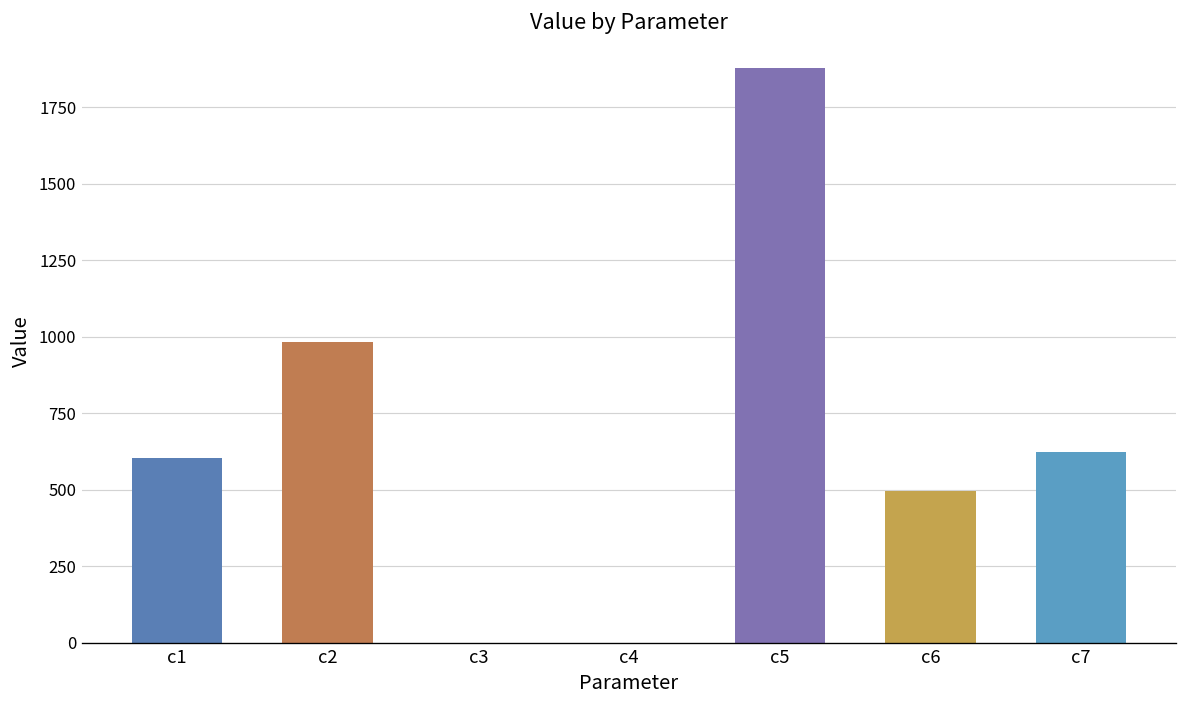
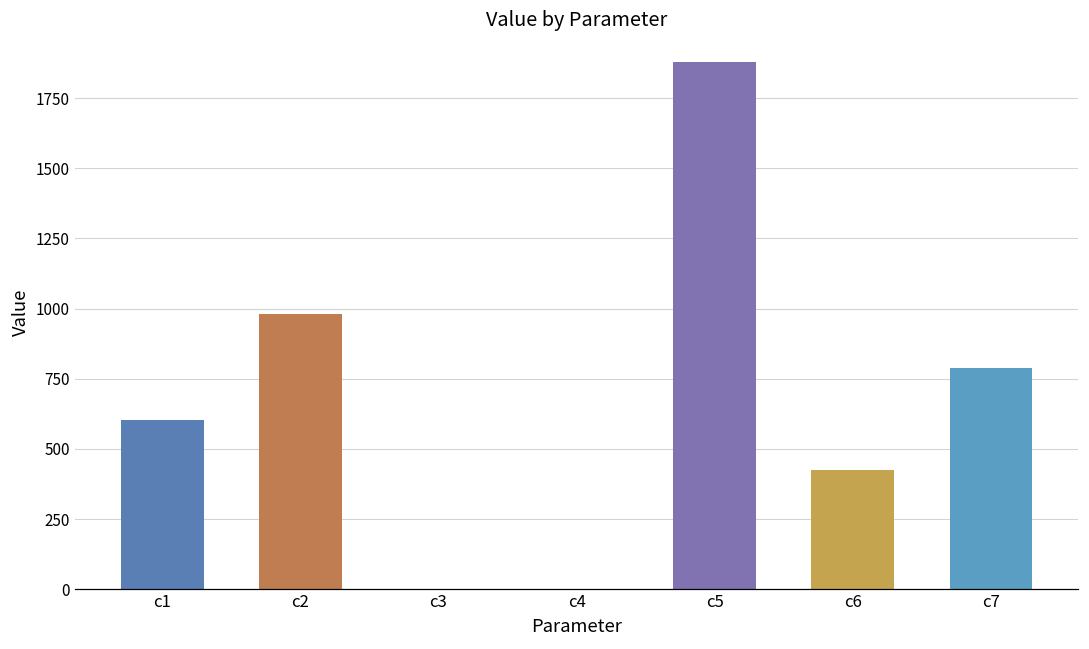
  {
    "c1": 600,
    "c2": 980,
    "c5": 1880,
-   "c6": 500,
-   "c7": 620
+   "c6": 420,
+   "c7": 790
  }
